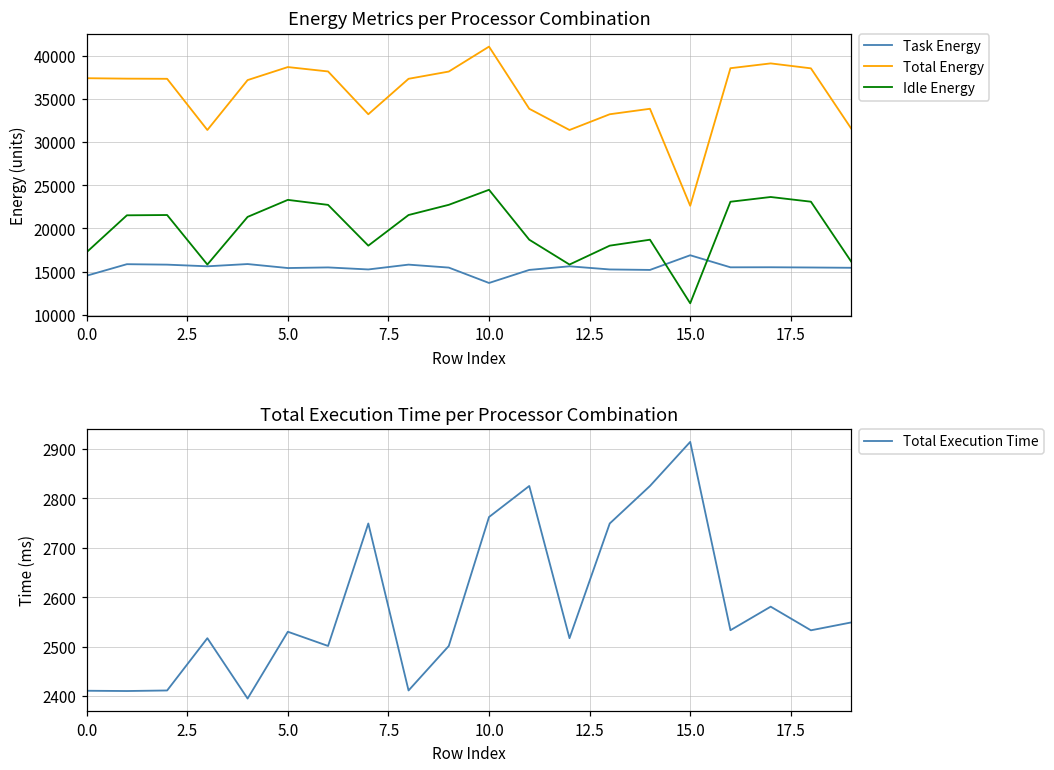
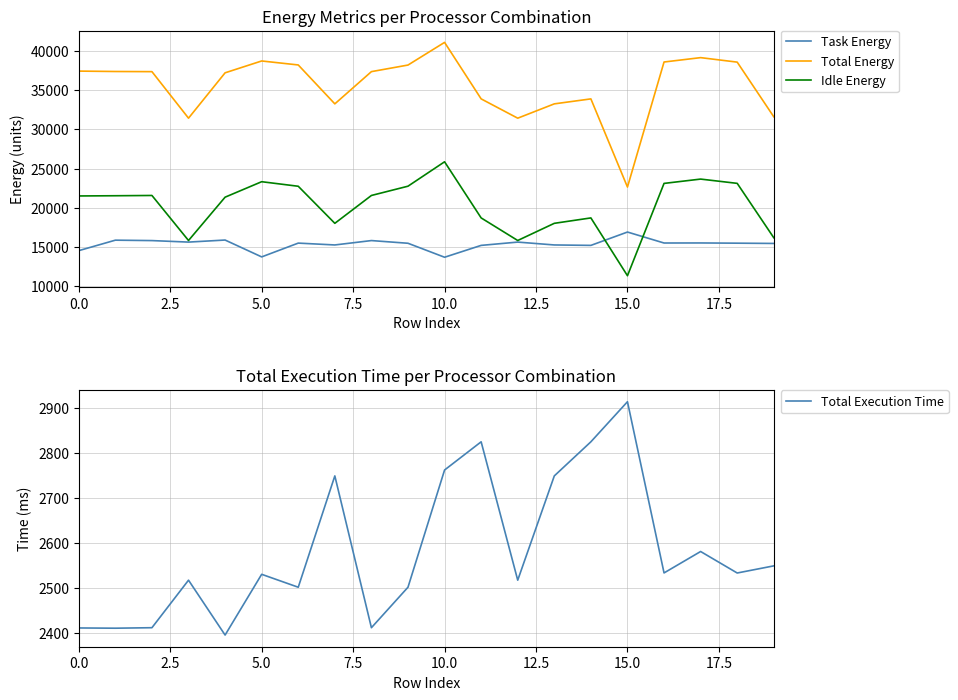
  {
    "Energy Metrics per Processor Combination": {
      "Task Energy": {
        "0.0": 15000,
-       "5.0": 15000,
+       "5.0": 14000,
        "10.0": 14000,
        "15.0": 17000
      },
      "Total Energy": {
        "0.0": 37000,
        "5.0": 39000,
        "10.0": 41000,
        "15.0": 23000
      },
      "Idle Energy": {
-       "0.0": 17000,
+       "0.0": 21000,
        "5.0": 23000,
-       "10.0": 24000,
+       "10.0": 26000,
        "15.0": 11000
      }
    },
    "Total Execution Time per Processor Combination": {
      "0.0": 2410,
      "5.0": 2530,
      "10.0": 2760,
      "15.0": 2910
    }
  }
